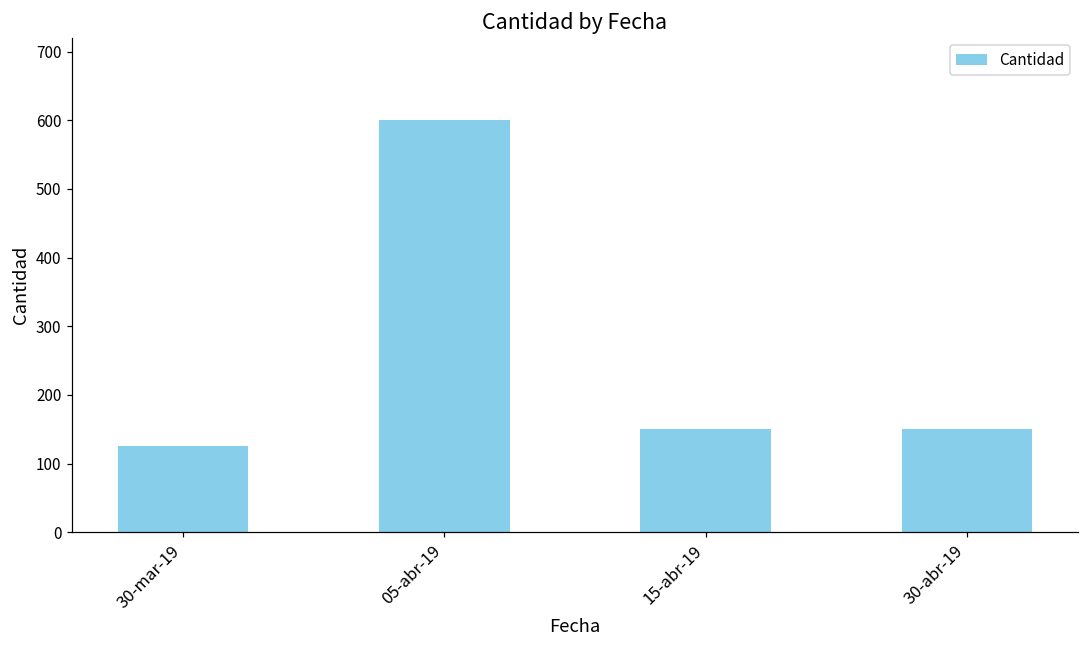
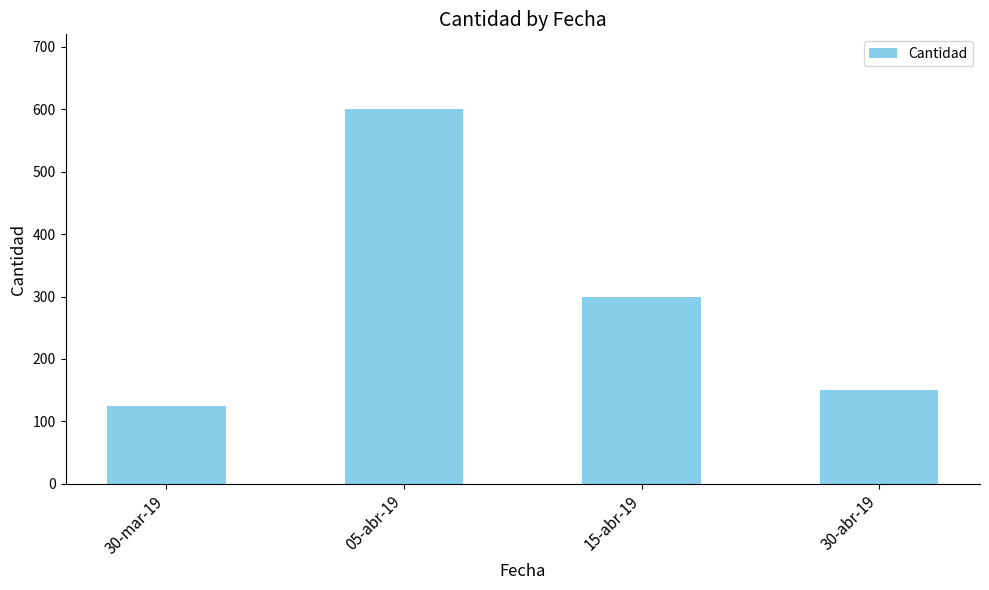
  {
    "30-mar-19": 130,
    "05-abr-19": 600,
-   "15-abr-19": 150,
+   "15-abr-19": 300,
    "30-abr-19": 150
  }
